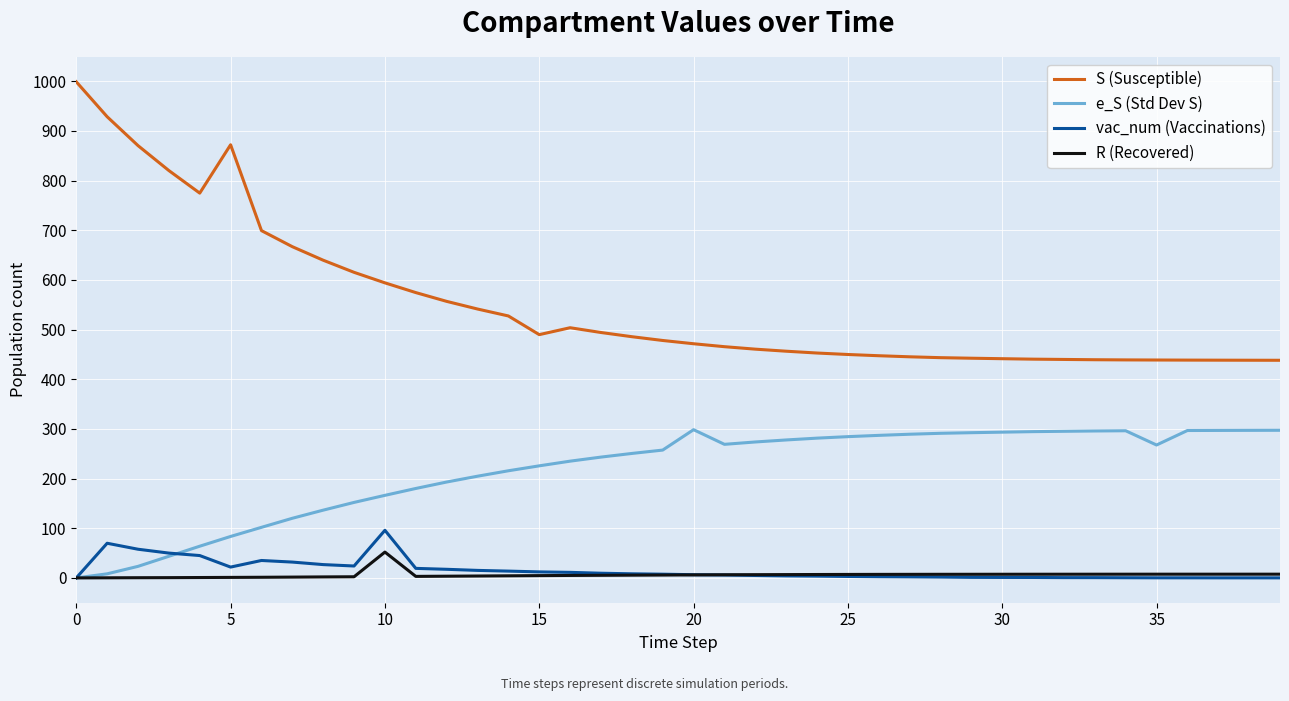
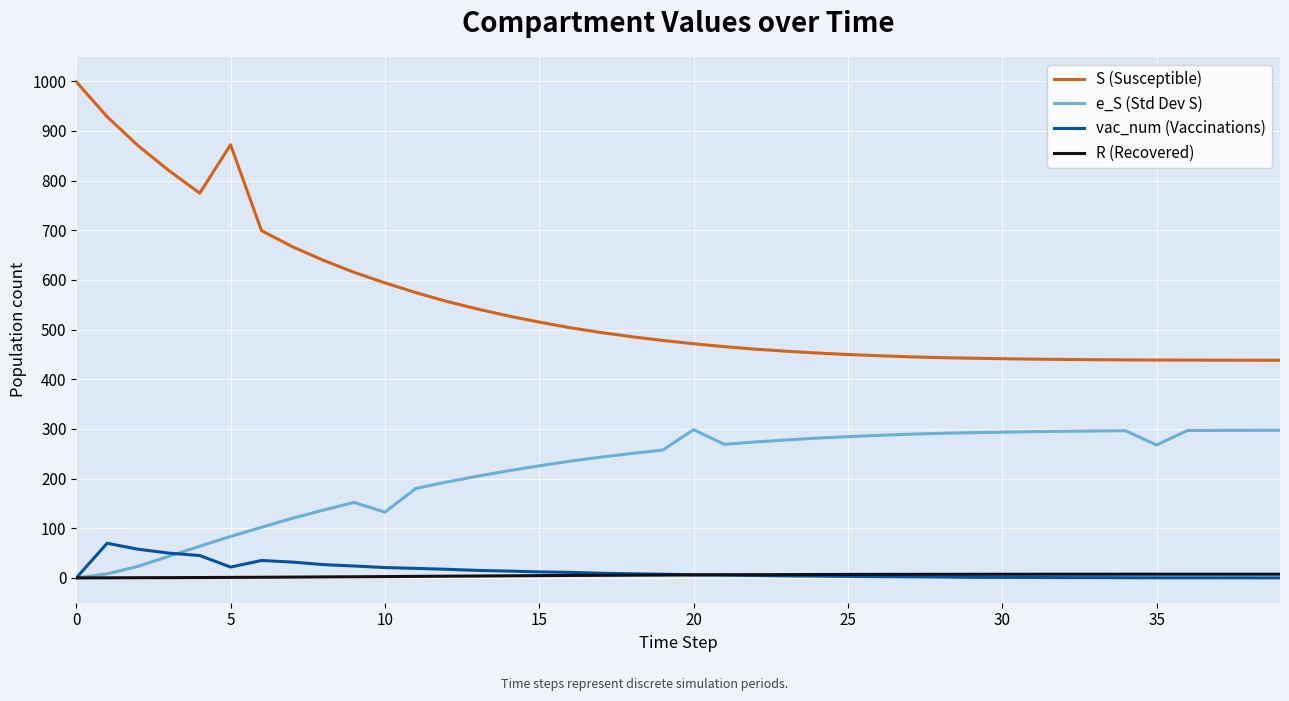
  {
    "S (Susceptible)": {
      "0": 1000,
      "5": 870,
      "10": 590,
-     "15": 490,
+     "15": 520,
      "20": 470,
      "25": 450,
      "30": 440,
      "35": 440
    },
    "e_S (Std Dev S)": {
      "5": 80,
-     "10": 170,
+     "10": 130,
      "15": 230,
      "20": 300,
      "25": 280,
      "30": 290,
      "35": 270
    },
    "vac_num (Vaccinations)": {
      "5": 20,
-     "10": 100,
+     "10": 20,
      "15": 10,
      "30": 0,
      "35": 0
    },
    "R (Recovered)": {
      "5": 0,
-     "10": 50,
+     "10": 0,
      "15": 0,
      "30": 10,
      "35": 10
    }
  }
